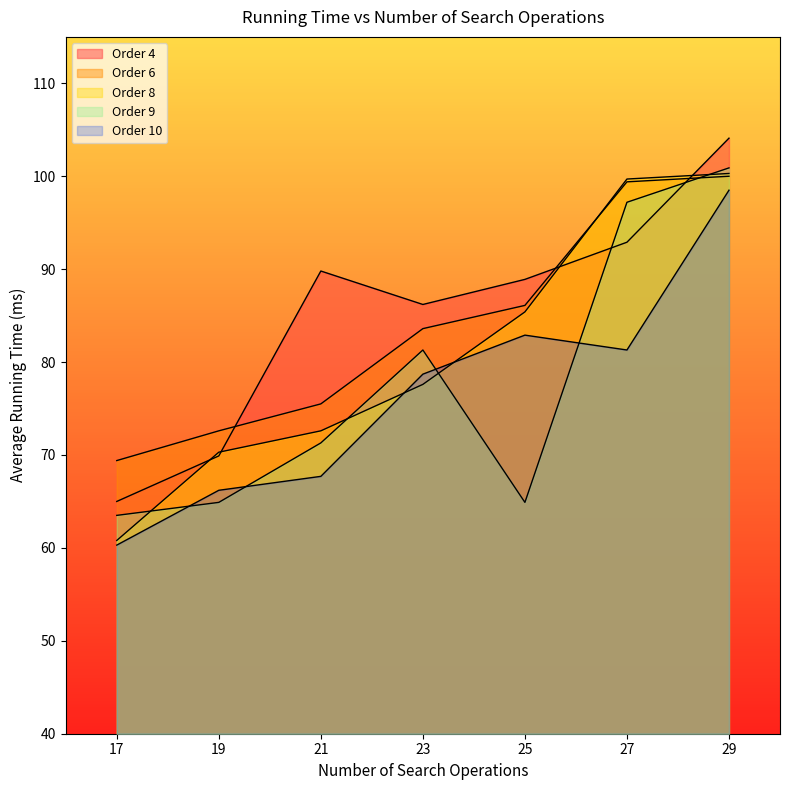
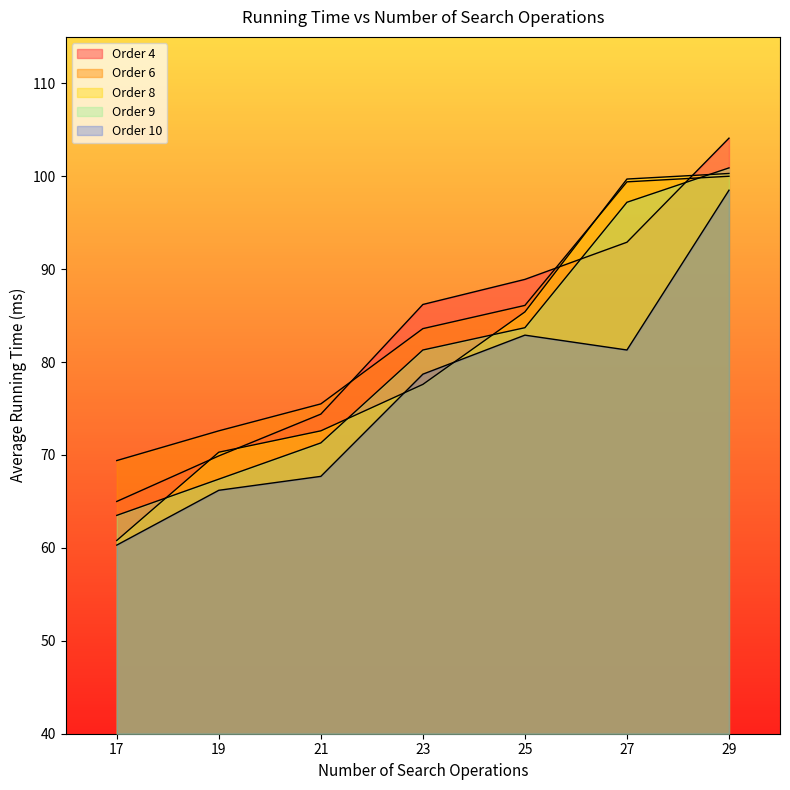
  {
    "Order 4": {
      "17": 65,
      "19": 70,
-     "21": 90,
+     "21": 74,
      "23": 86,
      "25": 89,
      "27": 93,
      "29": 104
    },
    "Order 9": {
      "17": 64,
-     "19": 65,
+     "19": 67,
      "21": 71,
      "23": 81,
-     "25": 65,
+     "25": 84,
      "27": 97,
      "29": 101
    },
    "Order 10": {
      "17": 60,
      "19": 66,
      "21": 68,
      "23": 79,
      "25": 83,
      "27": 81,
      "29": 99
    }
  }
